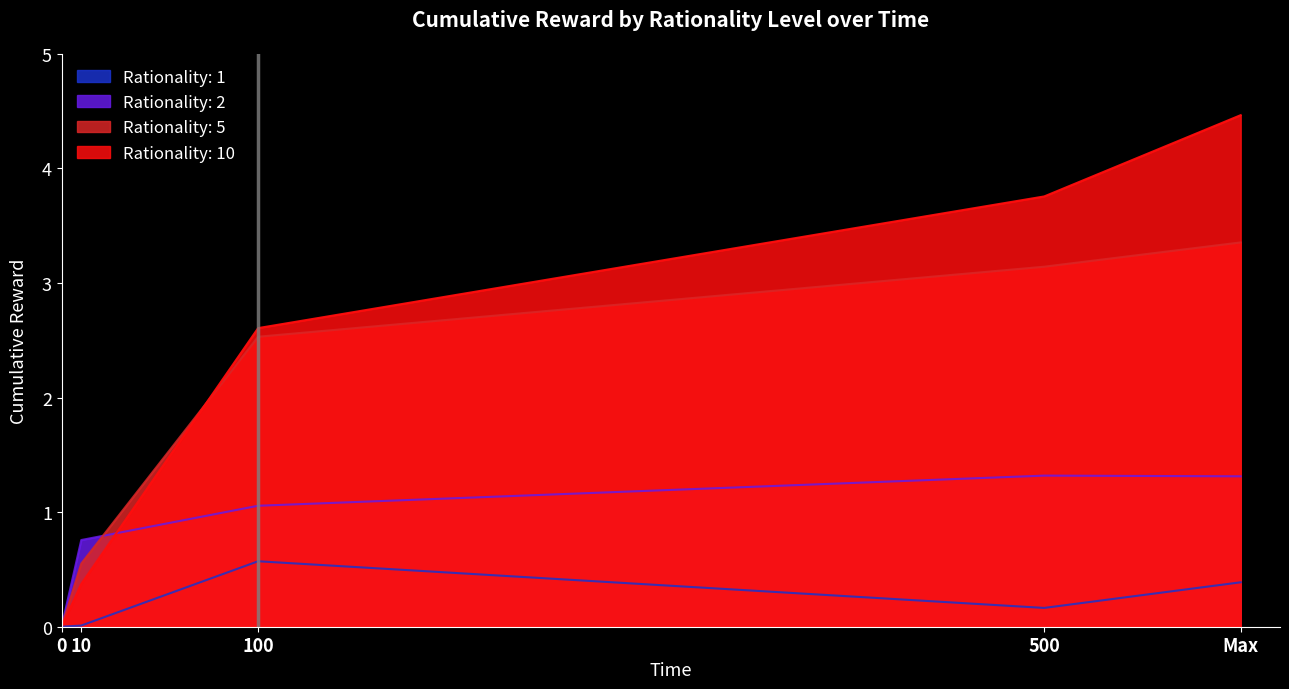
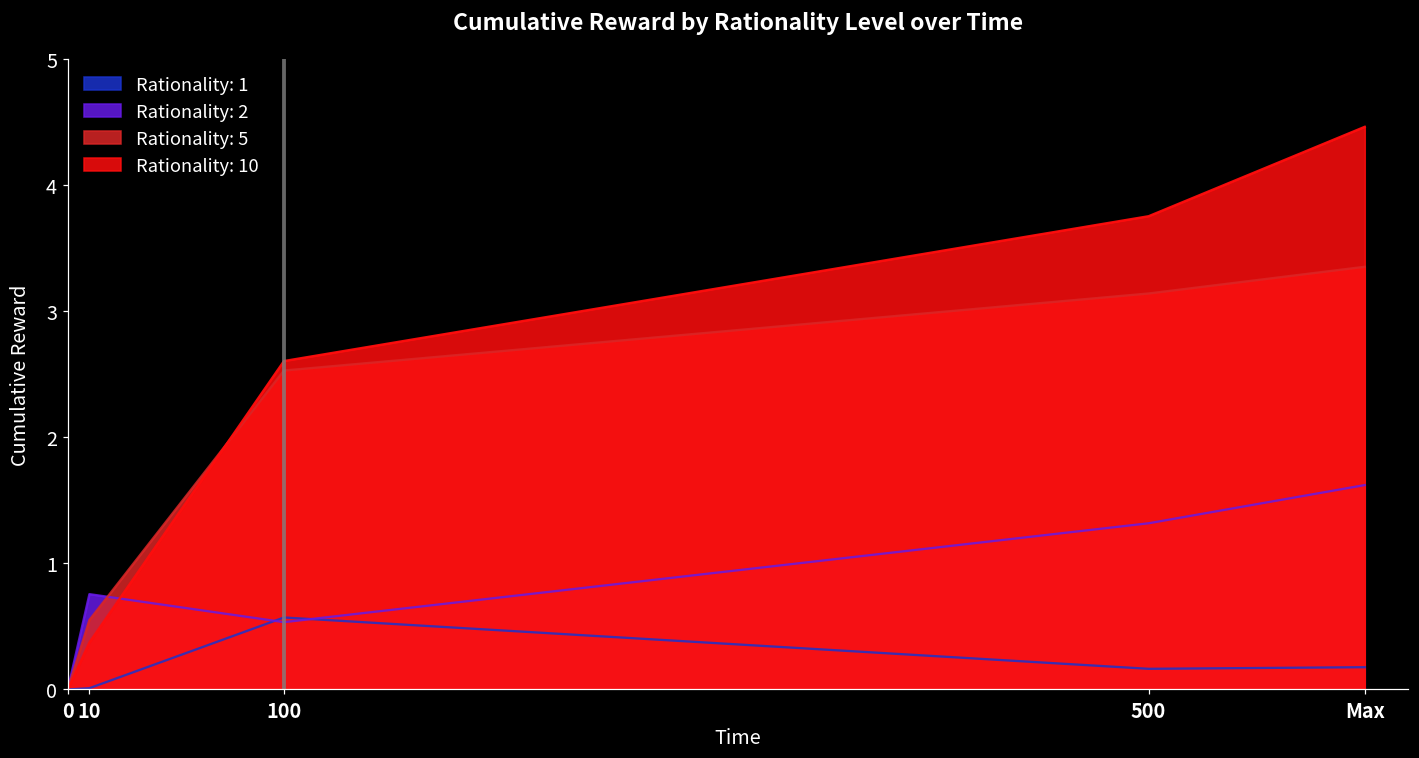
  {
    "Rationality: 1": {
      "10": 0.01,
      "100": 0.57,
      "500": 0.16,
-     "Max": 0.39
+     "Max": 0.18
    },
    "Rationality: 2": {
      "10": 0.76,
-     "100": 1.06,
+     "100": 0.53,
      "500": 1.32,
-     "Max": 1.31
+     "Max": 1.62
    }
  }
